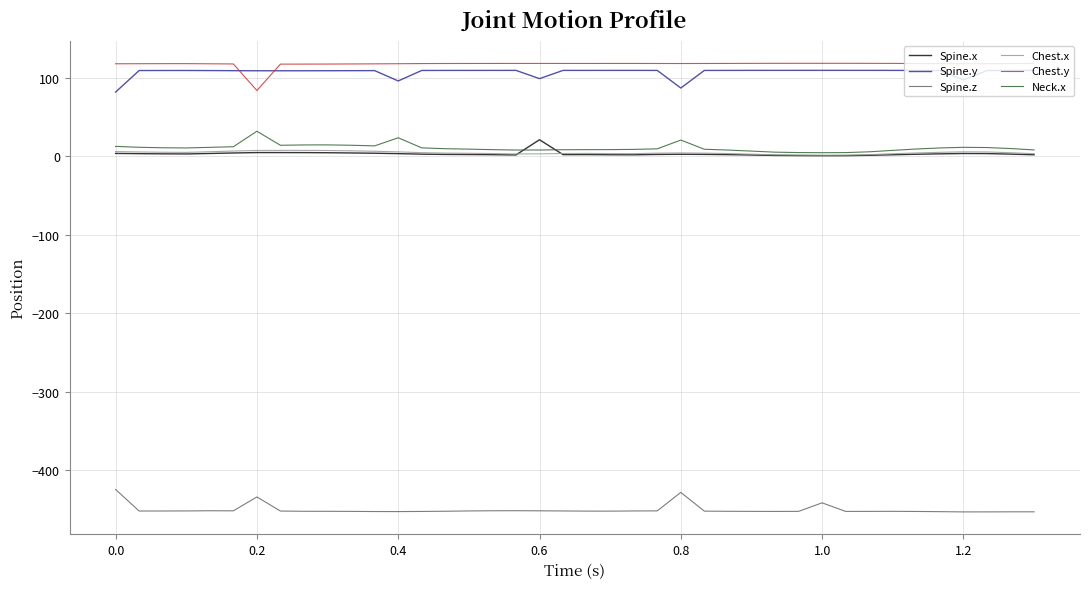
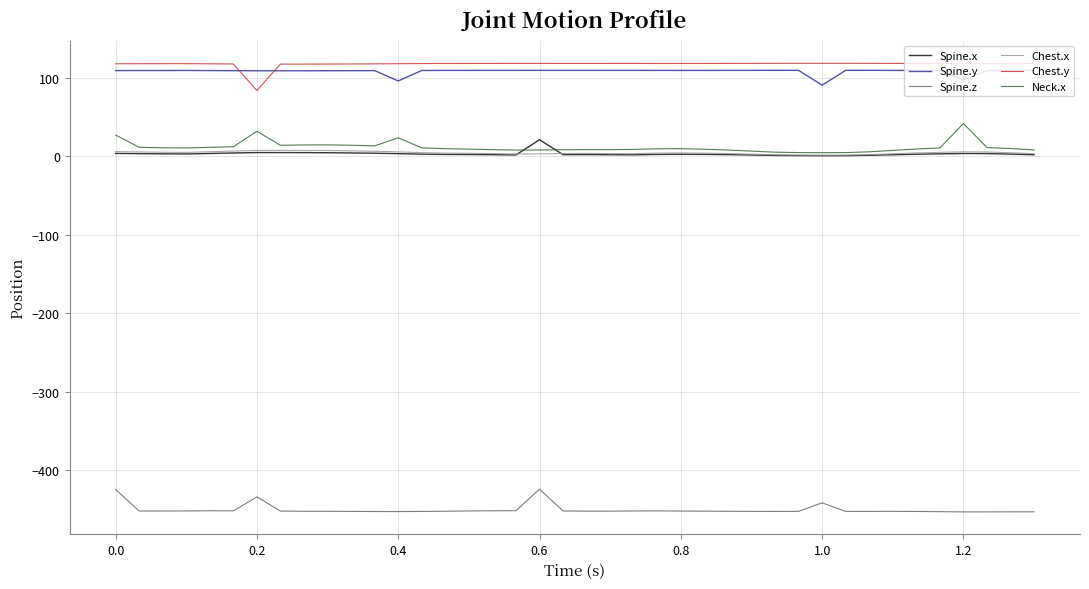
  {
    "Spine.x": {
      "0.6": 20
    },
    "Spine.y": {
-     "0.0": 80,
+     "0.0": 110,
      "0.2": 110,
      "0.4": 100,
-     "0.6": 100,
-     "0.8": 90,
-     "1.0": 110
+     "0.6": 110,
+     "0.8": 110,
+     "1.0": 90
    },
    "Spine.z": {
      "0.0": -420,
      "0.2": -430,
      "0.4": -450,
-     "0.6": -450,
-     "0.8": -430,
+     "0.6": -420,
+     "0.8": -450,
      "1.0": -440,
      "1.2": -450
    },
    "Chest.x": {
      "0.6": 0
    },
    "Chest.y": {
      "0.0": 120,
      "0.2": 80,
      "0.4": 120,
      "0.6": 120,
      "0.8": 120,
      "1.0": 120
    },
    "Neck.x": {
-     "0.0": 10,
+     "0.0": 30,
      "0.2": 30,
      "0.4": 20,
      "0.6": 10,
-     "0.8": 20,
-     "1.2": 10
+     "0.8": 10,
+     "1.2": 40
    }
  }
